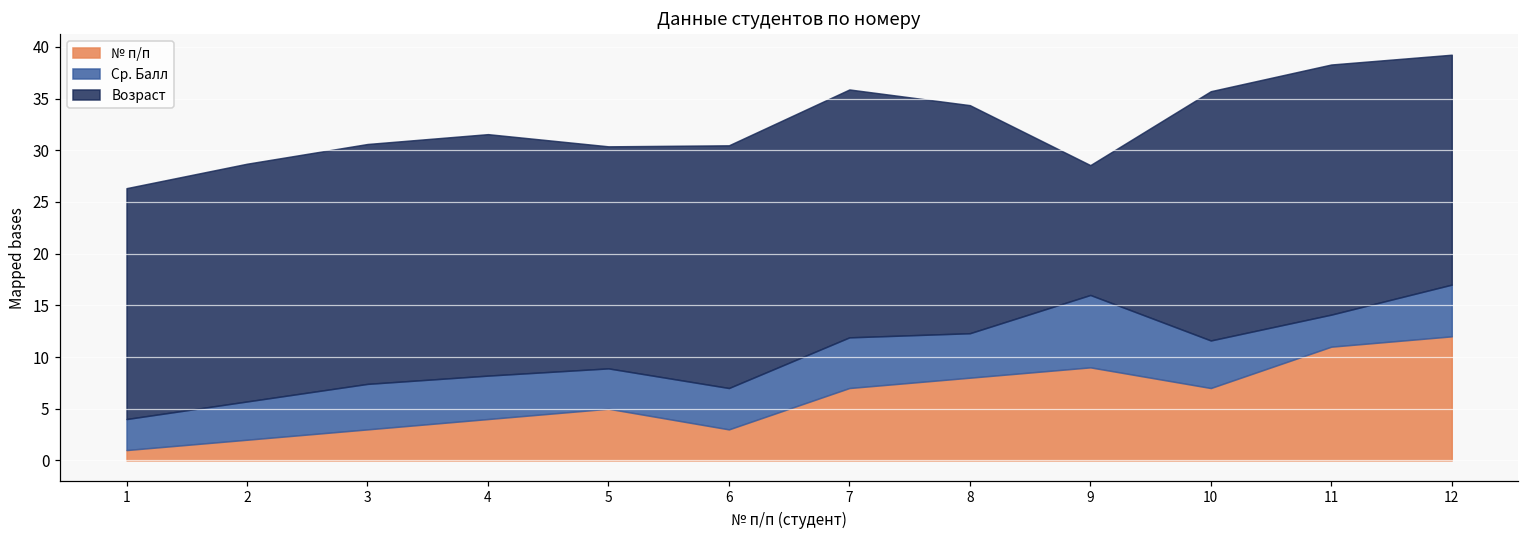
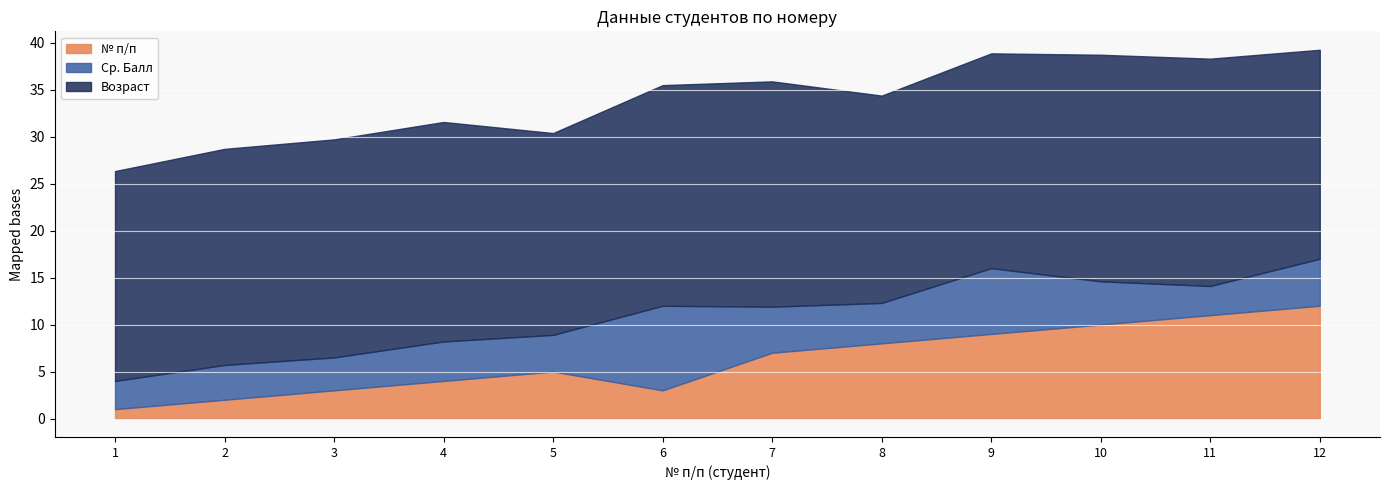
  {
    "№ п/п": {
      "1": 1,
      "2": 2,
      "3": 3,
      "4": 4,
      "5": 5,
      "6": 3,
      "7": 7,
      "8": 8,
      "9": 9,
-     "10": 7,
+     "10": 10,
      "11": 11,
      "12": 12
    },
    "Ср. Балл": {
      "1": 3,
      "2": 4,
-     "3": 4.4,
+     "3": 3.5,
      "4": 4,
      "5": 4,
-     "6": 4,
+     "6": 9,
      "7": 5,
      "8": 4,
      "9": 7,
      "10": 5,
      "11": 3,
      "12": 5
    },
    "Возраст": {
      "1": 22,
      "2": 23,
      "3": 23,
      "4": 23,
      "5": 21,
      "6": 23,
      "7": 24,
      "8": 22,
-     "9": 13,
+     "9": 23,
      "10": 24,
      "11": 24,
      "12": 22
    }
  }
